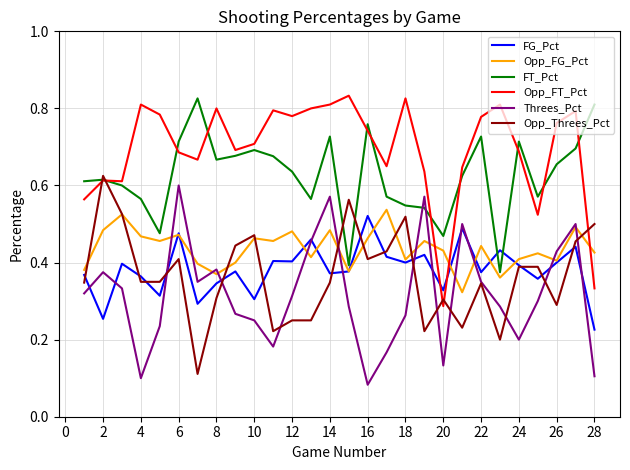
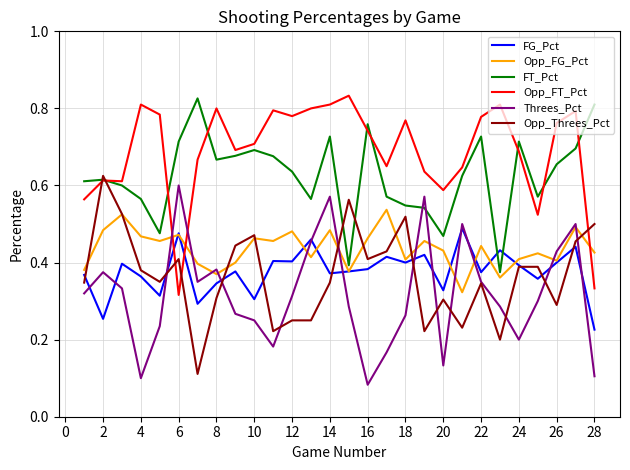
  {
    "FG_Pct": {
      "2": 0.25,
      "4": 0.36,
      "8": 0.35,
      "10": 0.31,
      "12": 0.40,
      "14": 0.37,
-     "16": 0.52,
+     "16": 0.38,
      "18": 0.40,
      "20": 0.33,
      "22": 0.38,
      "28": 0.23
    },
    "Opp_FG_Pct": {
      "2": 0.48,
      "4": 0.47,
      "8": 0.37,
      "10": 0.46,
      "12": 0.48,
      "14": 0.48,
      "16": 0.46,
      "18": 0.41,
      "20": 0.43,
      "22": 0.44,
      "24": 0.41,
      "28": 0.43
    },
    "FT_Pct": {
      "4": 0.57,
      "6": 0.71,
      "8": 0.67,
      "10": 0.69,
      "12": 0.64,
      "14": 0.73,
      "16": 0.76,
      "18": 0.55,
      "20": 0.47,
      "22": 0.73,
      "24": 0.71,
      "26": 0.66
    },
    "Opp_FT_Pct": {
      "4": 0.81,
-     "6": 0.69,
+     "6": 0.32,
      "8": 0.80,
      "10": 0.71,
      "12": 0.78,
      "14": 0.81,
      "16": 0.74,
-     "18": 0.83,
-     "20": 0.29,
+     "18": 0.77,
+     "20": 0.59,
      "22": 0.78,
      "24": 0.69,
      "28": 0.33
    },
    "Threes_Pct": {
      "2": 0.38,
      "4": 0.10,
      "6": 0.60,
      "8": 0.38,
      "10": 0.25,
      "12": 0.31,
      "14": 0.57,
      "16": 0.08,
      "18": 0.26,
      "20": 0.13,
      "24": 0.20,
      "26": 0.43,
      "28": 0.11
    },
    "Opp_Threes_Pct": {
      "2": 0.63,
-     "4": 0.35,
+     "4": 0.38,
      "6": 0.41,
      "8": 0.31,
      "10": 0.47,
      "12": 0.25,
      "14": 0.35,
      "16": 0.41,
      "18": 0.52,
      "20": 0.30,
      "26": 0.29,
      "28": 0.50
    }
  }
